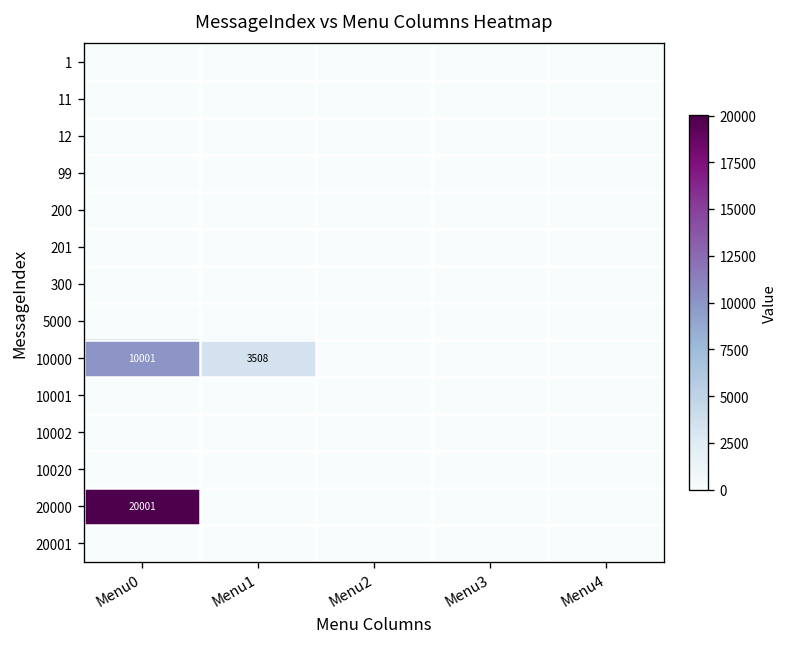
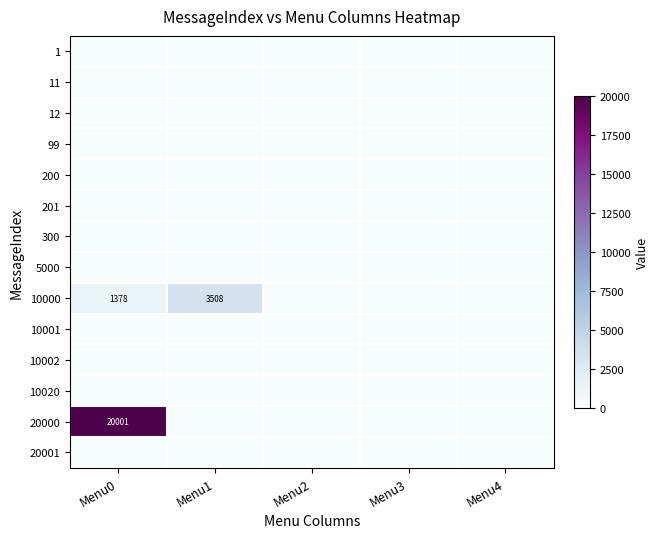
  {
    "10000": {
-     "Menu0": 10001,
+     "Menu0": 1378,
      "Menu1": 3508
    },
    "20000": {
      "Menu0": 20001
    }
  }
